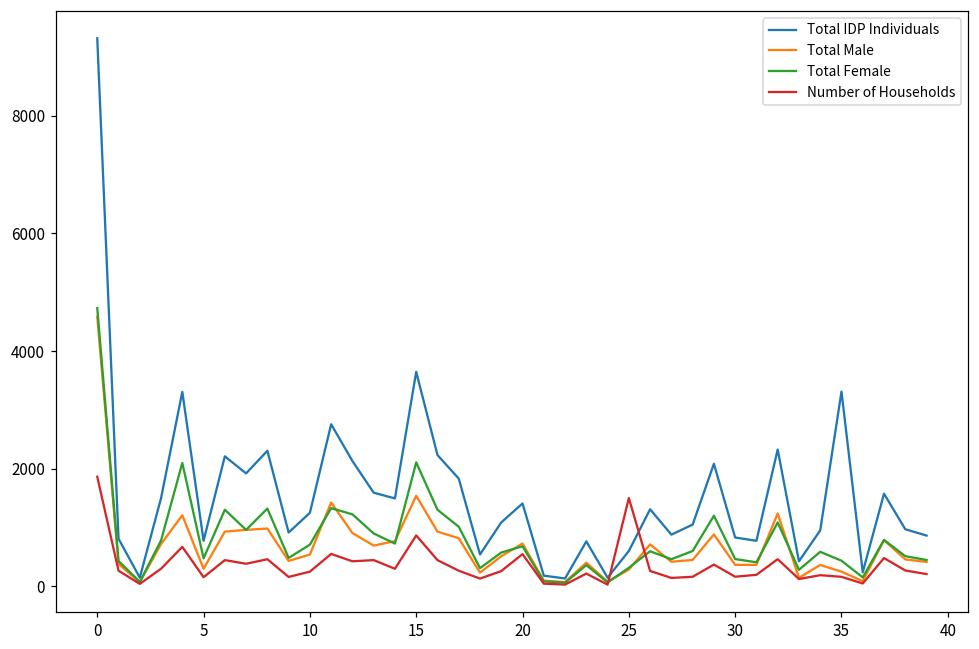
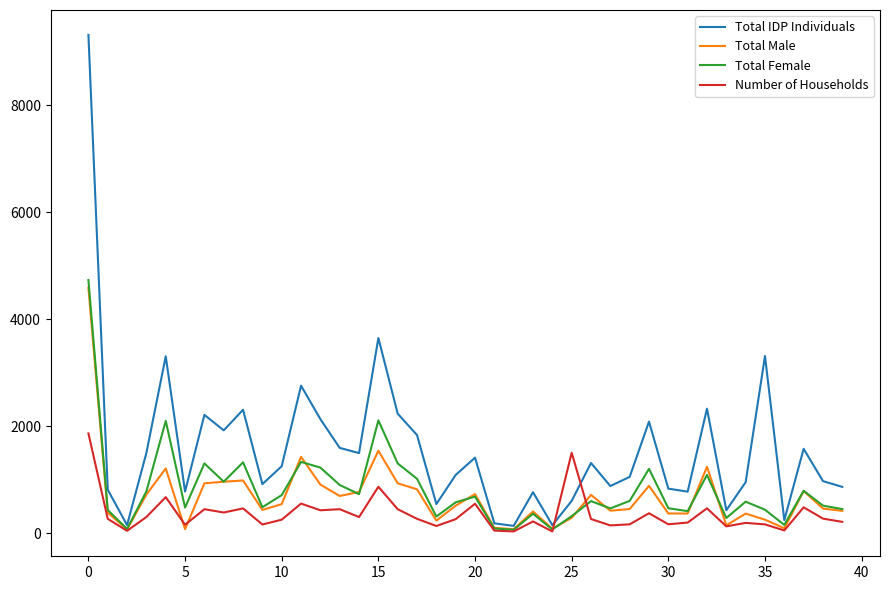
  {
    "Total IDP Individuals": {
      "0": 9300,
      "5": 800,
      "10": 1300,
      "15": 3600,
      "20": 1400,
      "25": 600,
      "30": 800,
      "35": 3300
    },
    "Total Male": {
      "0": 4600,
-     "5": 300,
+     "5": 100,
      "10": 500,
      "15": 1500,
      "30": 400,
      "35": 300
    },
    "Total Female": {
      "0": 4700,
      "5": 500,
      "10": 700,
      "15": 2100,
      "30": 500,
      "35": 400
    },
    "Number of Households": {
      "0": 1900,
      "5": 200,
      "10": 300,
      "15": 900,
      "20": 500,
      "25": 1500,
      "30": 200,
      "35": 200
    }
  }
